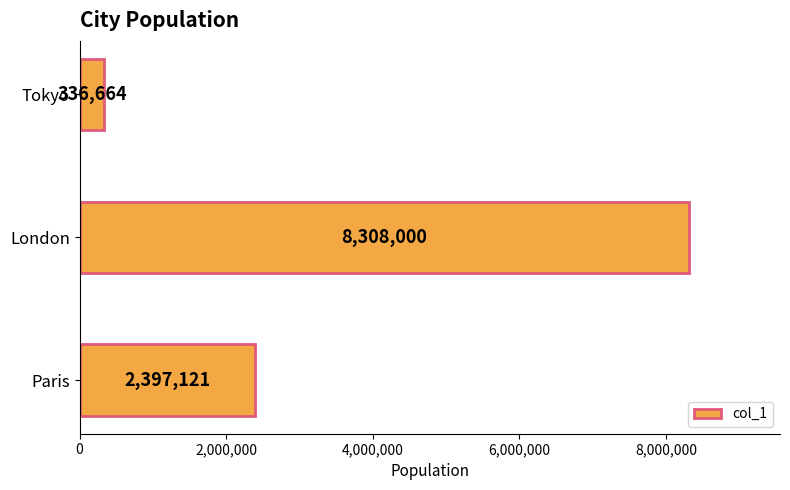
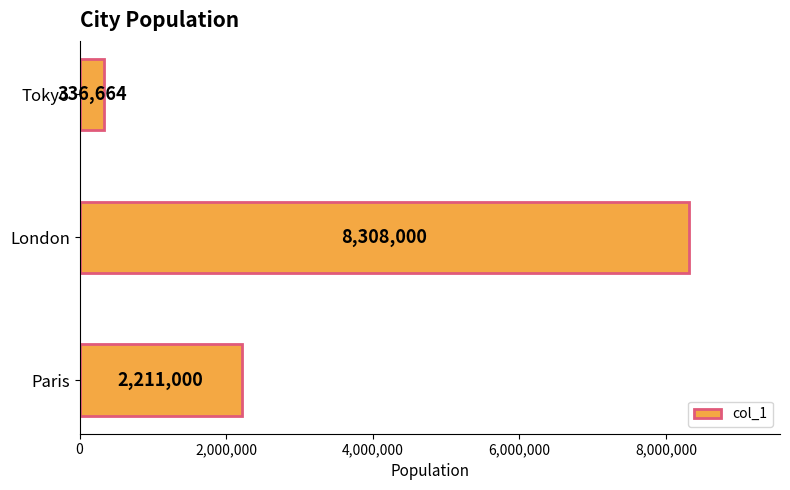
  {
    "Tokyo": "336,664",
    "London": "8,308,000",
-   "Paris": "2,397,121"
+   "Paris": "2,211,000"
  }
